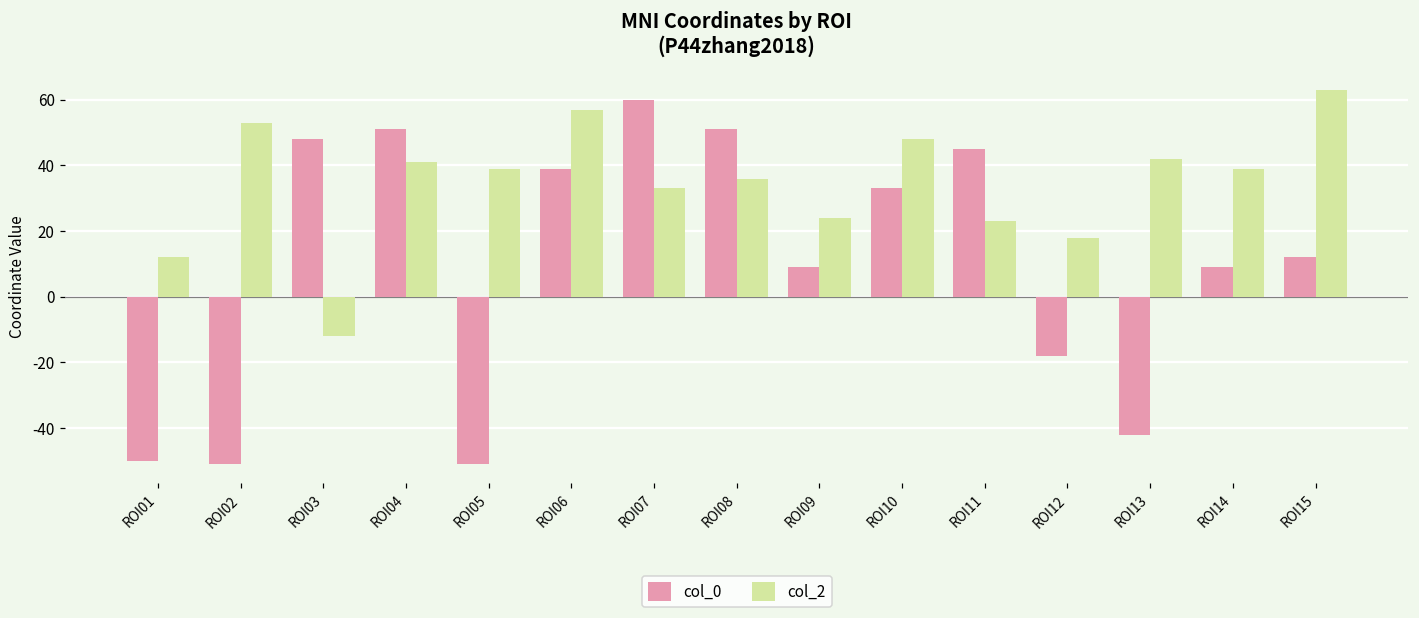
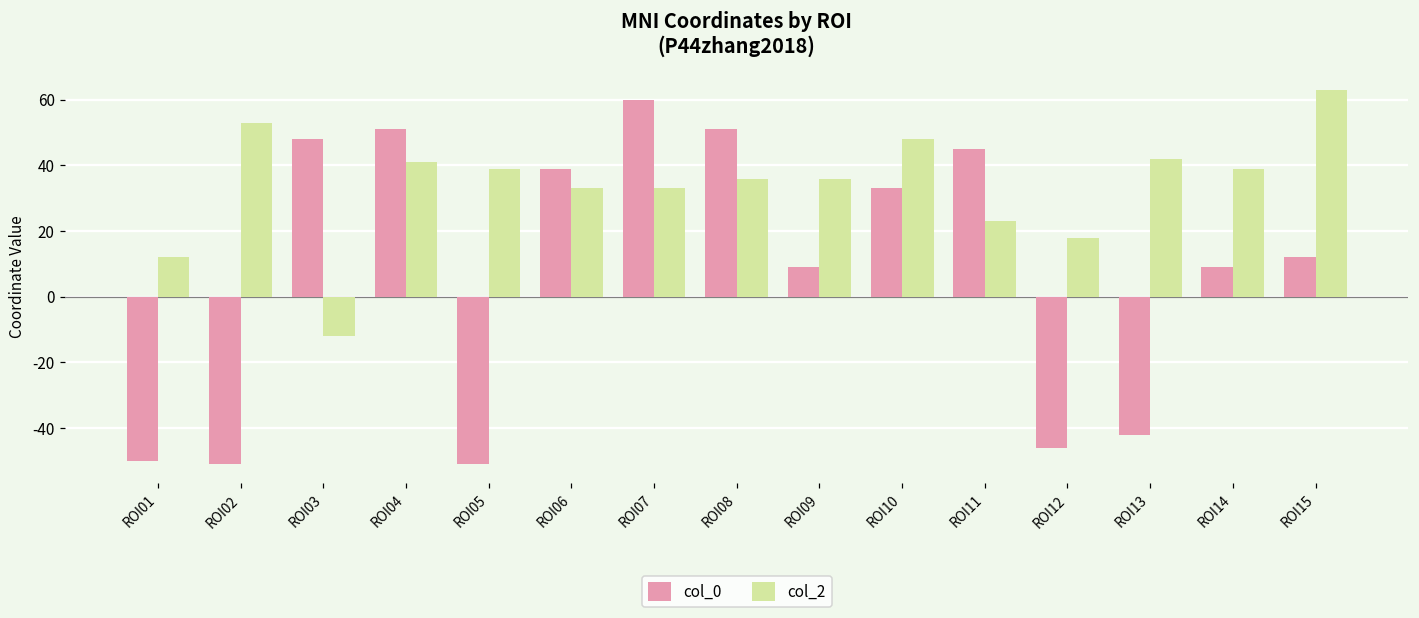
  {
    "col_0": {
      "ROI01": -50,
      "ROI02": -51,
      "ROI03": 48,
      "ROI04": 51,
      "ROI05": -51,
      "ROI06": 39,
      "ROI07": 60,
      "ROI08": 51,
      "ROI09": 9,
      "ROI10": 33,
      "ROI11": 45,
-     "ROI12": -18,
+     "ROI12": -46,
      "ROI13": -42,
      "ROI14": 9,
      "ROI15": 12
    },
    "col_2": {
      "ROI01": 12,
      "ROI02": 53,
      "ROI03": -12,
      "ROI04": 41,
      "ROI05": 39,
-     "ROI06": 57,
+     "ROI06": 33,
      "ROI07": 33,
      "ROI08": 36,
-     "ROI09": 24,
+     "ROI09": 36,
      "ROI10": 48,
      "ROI11": 23,
      "ROI12": 18,
      "ROI13": 42,
      "ROI14": 39,
      "ROI15": 63
    }
  }
